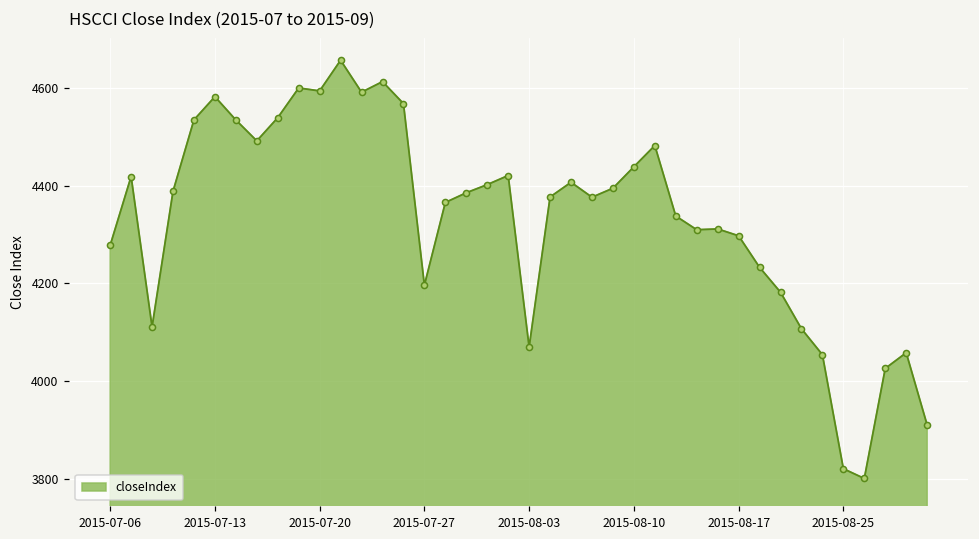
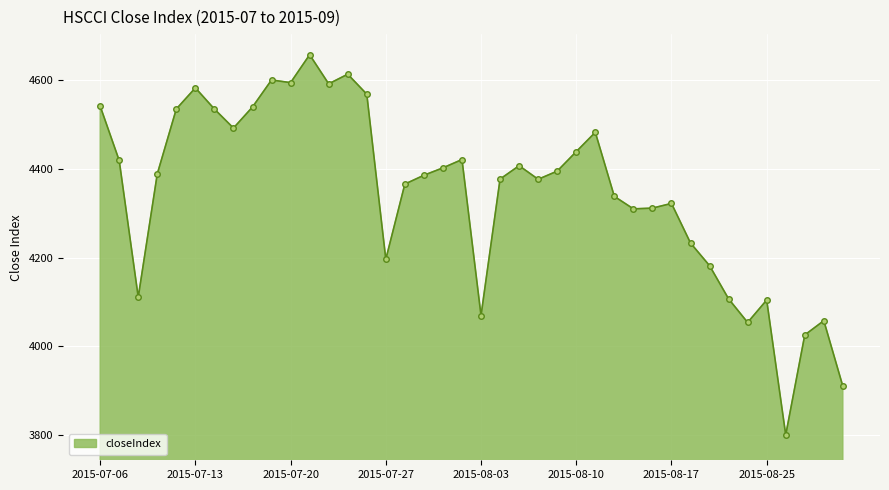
  {
-   "2015-07-06": 4280,
+   "2015-07-06": 4540,
    "2015-07-13": 4580,
    "2015-07-20": 4590,
    "2015-07-27": 4200,
    "2015-08-03": 4070,
    "2015-08-10": 4440,
-   "2015-08-17": 4300,
-   "2015-08-25": 3820
+   "2015-08-17": 4320,
+   "2015-08-25": 4100
  }
